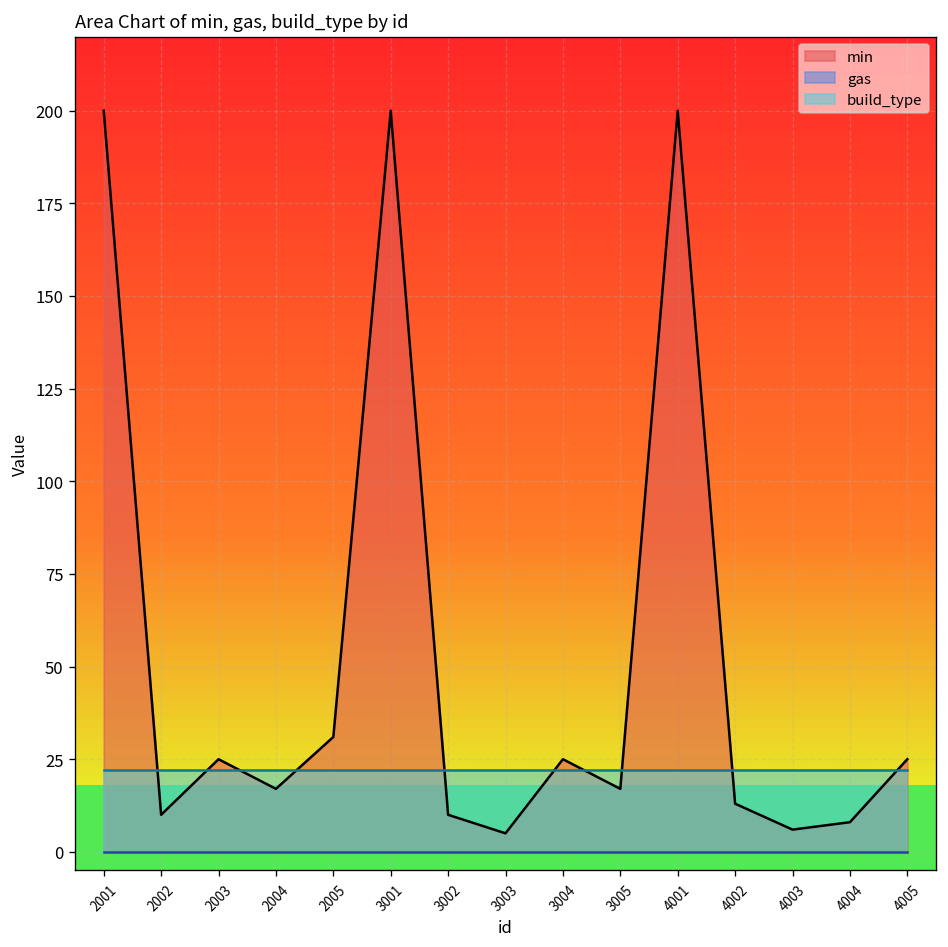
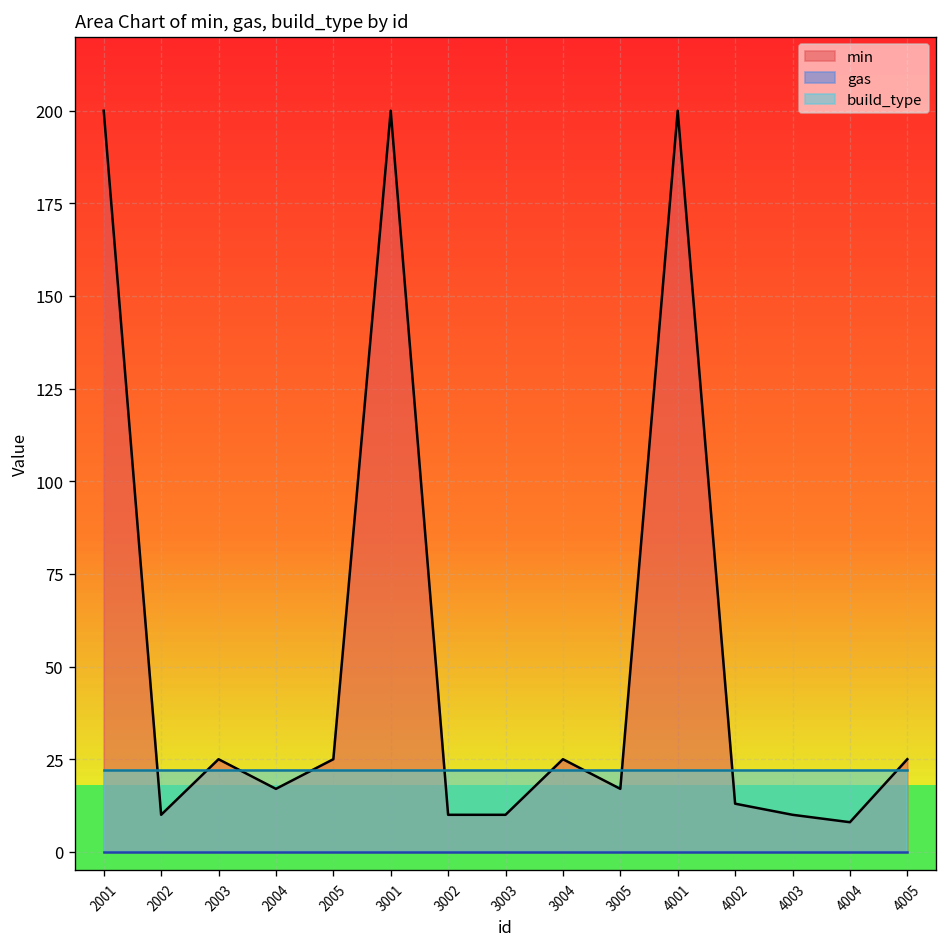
  {
    "min": {
      "2001": 200,
      "2002": 10,
      "2003": 25,
      "2004": 17,
-     "2005": 31,
+     "2005": 25,
      "3001": 200,
      "3002": 10,
-     "3003": 5,
+     "3003": 10,
      "3004": 25,
      "3005": 17,
      "4001": 200,
      "4002": 13,
-     "4003": 6,
+     "4003": 10,
      "4004": 8,
      "4005": 25
    }
  }
